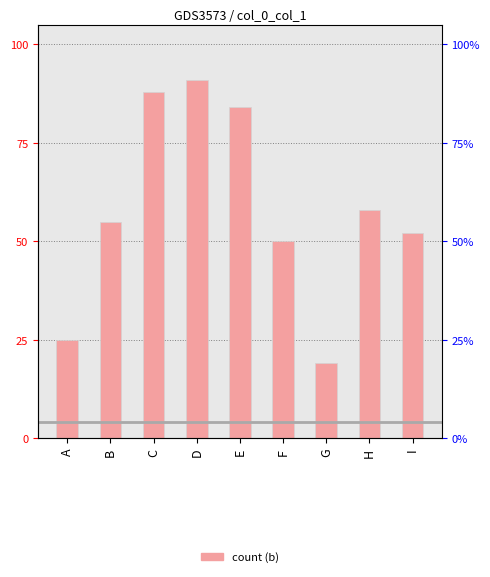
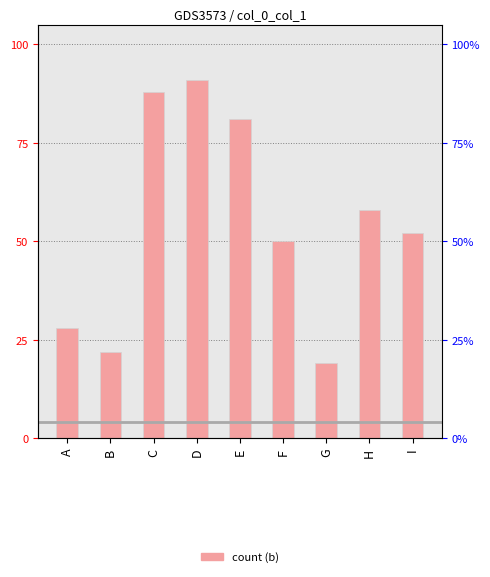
  {
-   "A": 25,
-   "B": 55,
+   "A": 28,
+   "B": 22,
    "C": 88,
    "D": 91,
-   "E": 84,
+   "E": 81,
    "F": 50,
    "G": 19,
    "H": 58,
    "I": 52
  }
